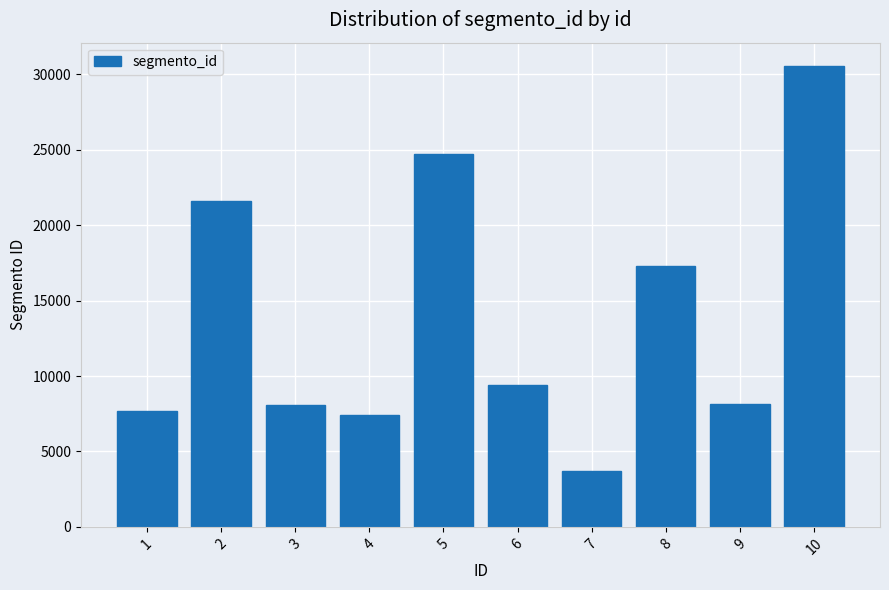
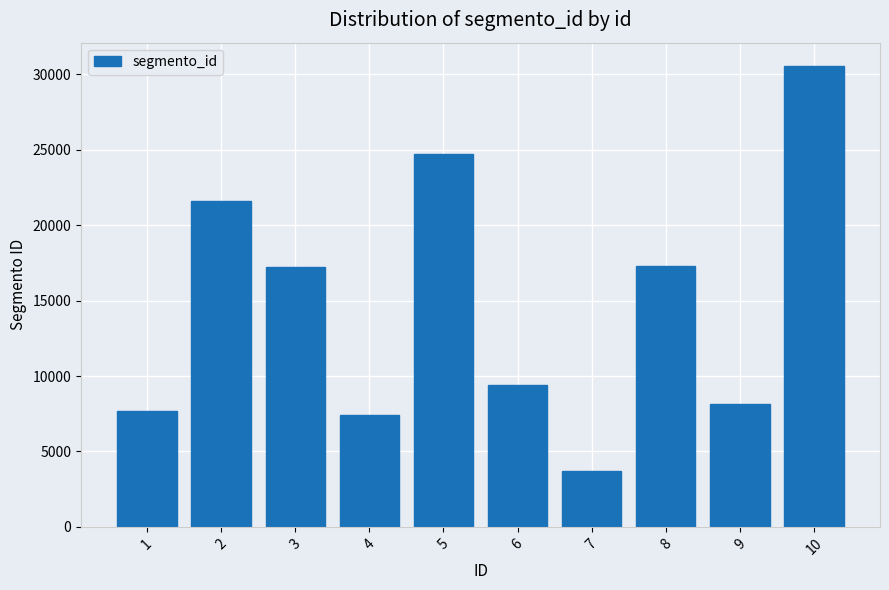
  {
    "1": 7700,
    "2": 21600,
-   "3": 8100,
+   "3": 17300,
    "4": 7400,
    "5": 24700,
    "6": 9400,
    "7": 3700,
    "8": 17300,
    "9": 8200,
    "10": 30600
  }
